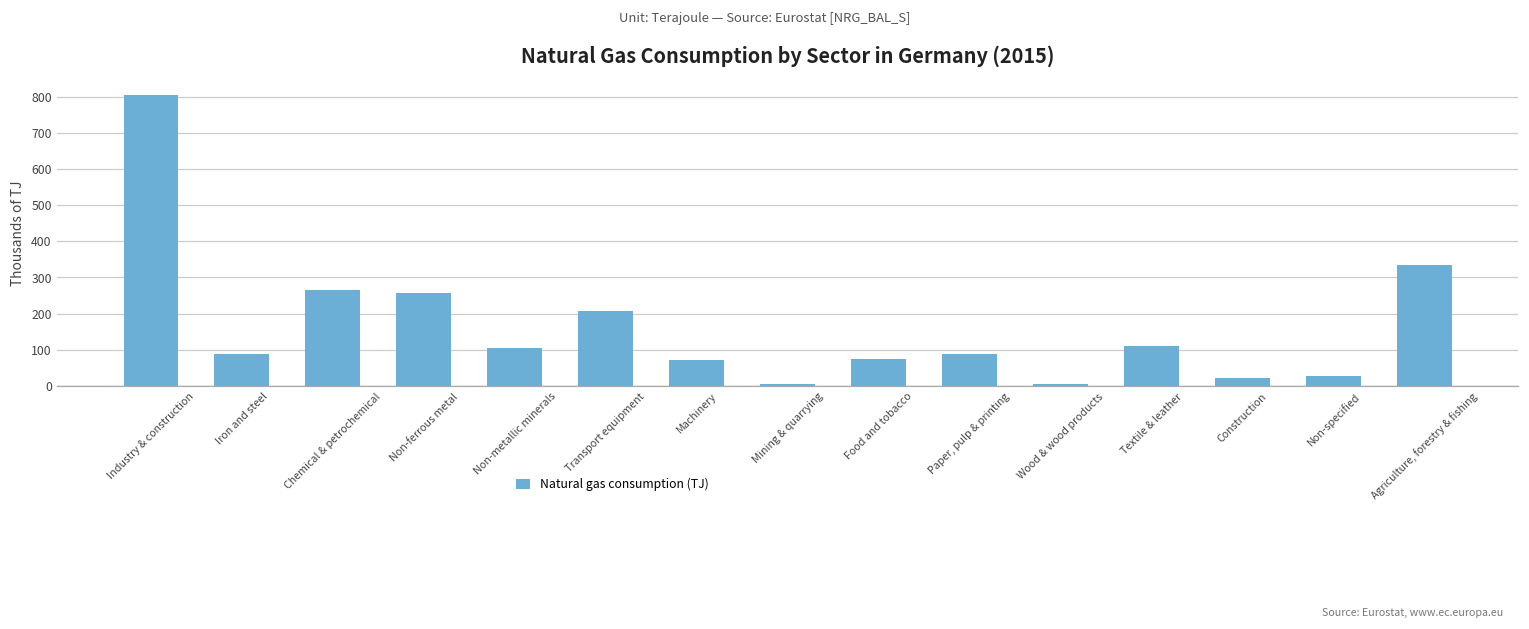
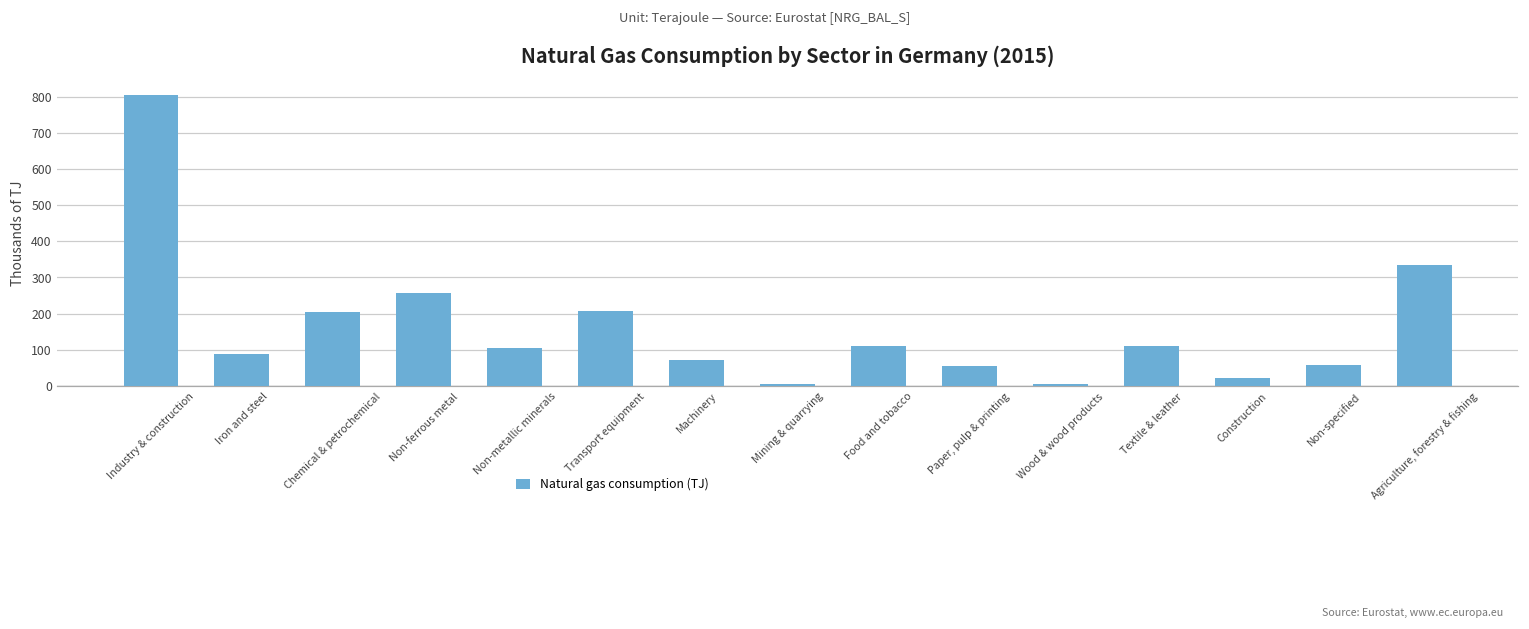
  {
    "Industry & construction": 800,
    "Iron and steel": 90,
-   "Chemical & petrochemical": 260,
+   "Chemical & petrochemical": 200,
    "Non-ferrous metal": 260,
    "Non-metallic minerals": 100,
    "Transport equipment": 210,
    "Machinery": 70,
-   "Food and tobacco": 70,
-   "Paper, pulp & printing": 90,
+   "Food and tobacco": 110,
+   "Paper, pulp & printing": 50,
    "Textile & leather": 110,
    "Construction": 20,
-   "Non-specified": 30,
+   "Non-specified": 60,
    "Agriculture, forestry & fishing": 330
  }
